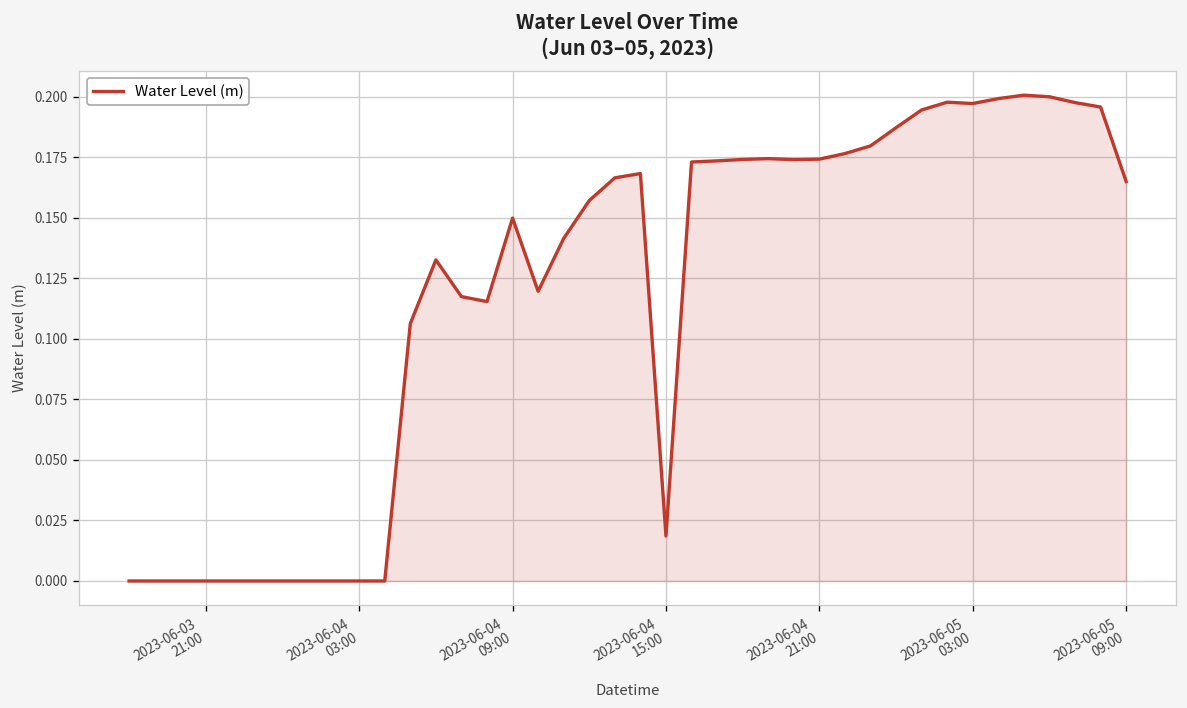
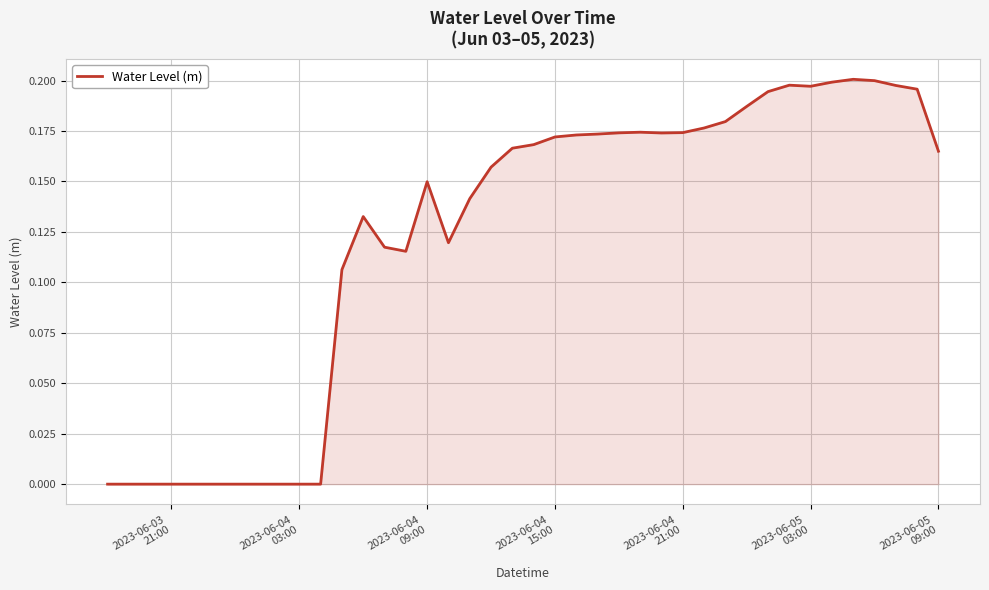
  {
    "2023-06-03 21:00": 0.000,
    "2023-06-04 03:00": 0.000,
    "2023-06-04 09:00": 0.150,
-   "2023-06-04 15:00": 0.019,
+   "2023-06-04 15:00": 0.172,
    "2023-06-04 21:00": 0.174,
    "2023-06-05 03:00": 0.197,
    "2023-06-05 09:00": 0.165
  }
